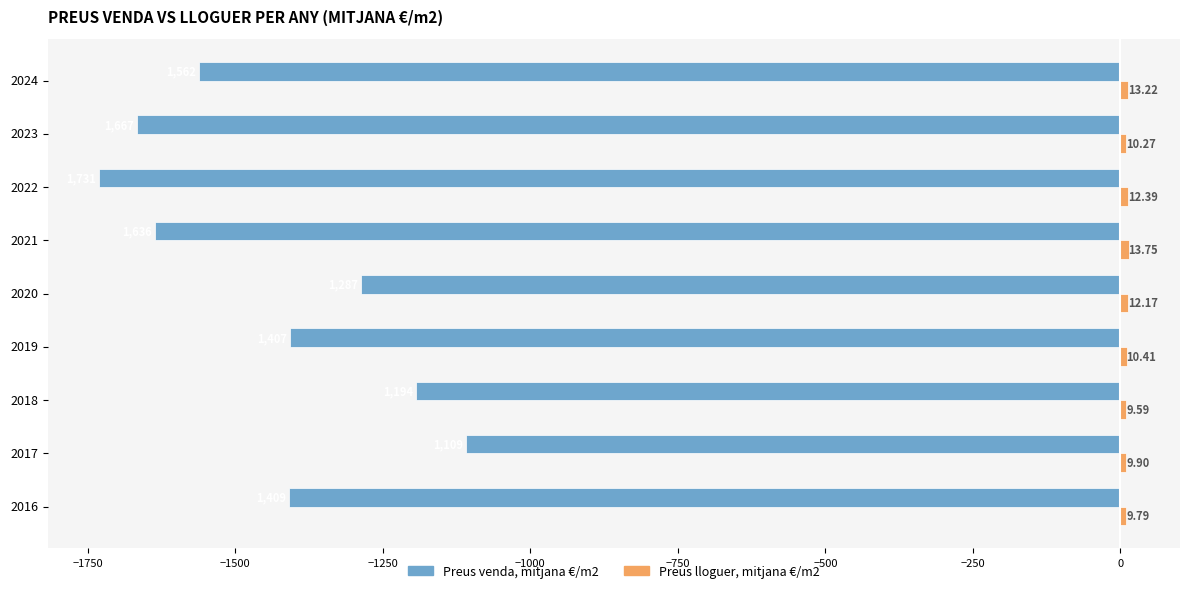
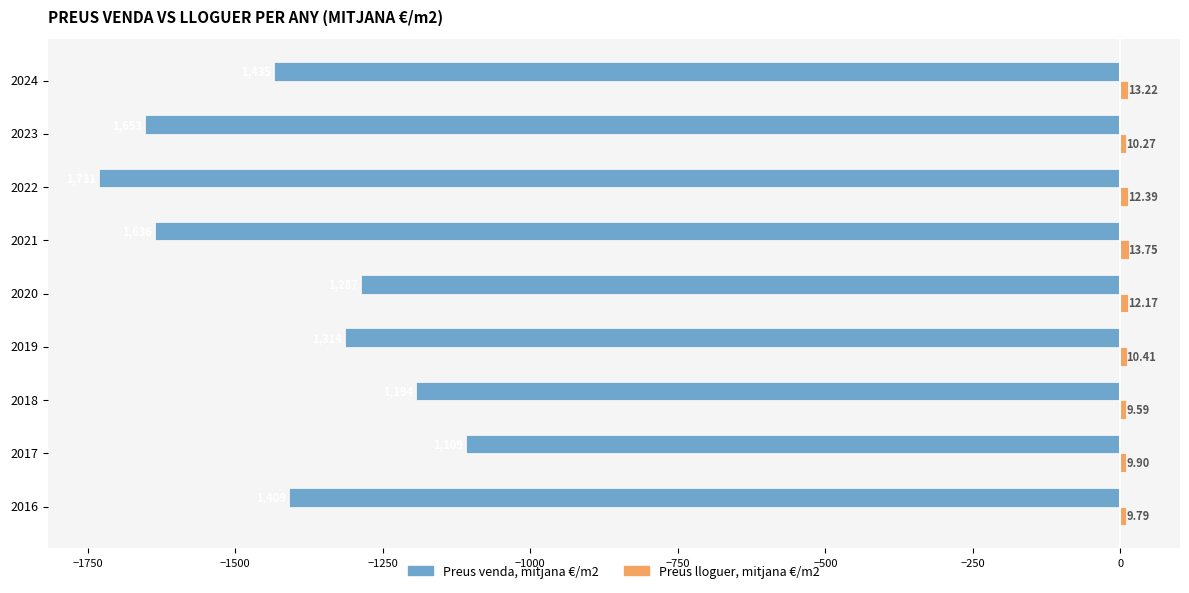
  {
    "Preus venda, mitjana €/m2": {
-     "2024": -1560,
-     "2023": -1670,
+     "2024": -1430,
+     "2023": -1650,
      "2022": -1730,
      "2021": -1640,
      "2020": -1290,
-     "2019": -1410,
+     "2019": -1310,
      "2018": -1190,
      "2017": -1110,
      "2016": -1410
    },
    "Preus lloguer, mitjana €/m2": {
      "2024": 13.22,
      "2023": 10.27,
      "2022": 12.39,
      "2021": 13.75,
      "2020": 12.17,
      "2019": 10.41,
      "2018": 9.59,
      "2017": 9.90,
      "2016": 9.79
    }
  }
